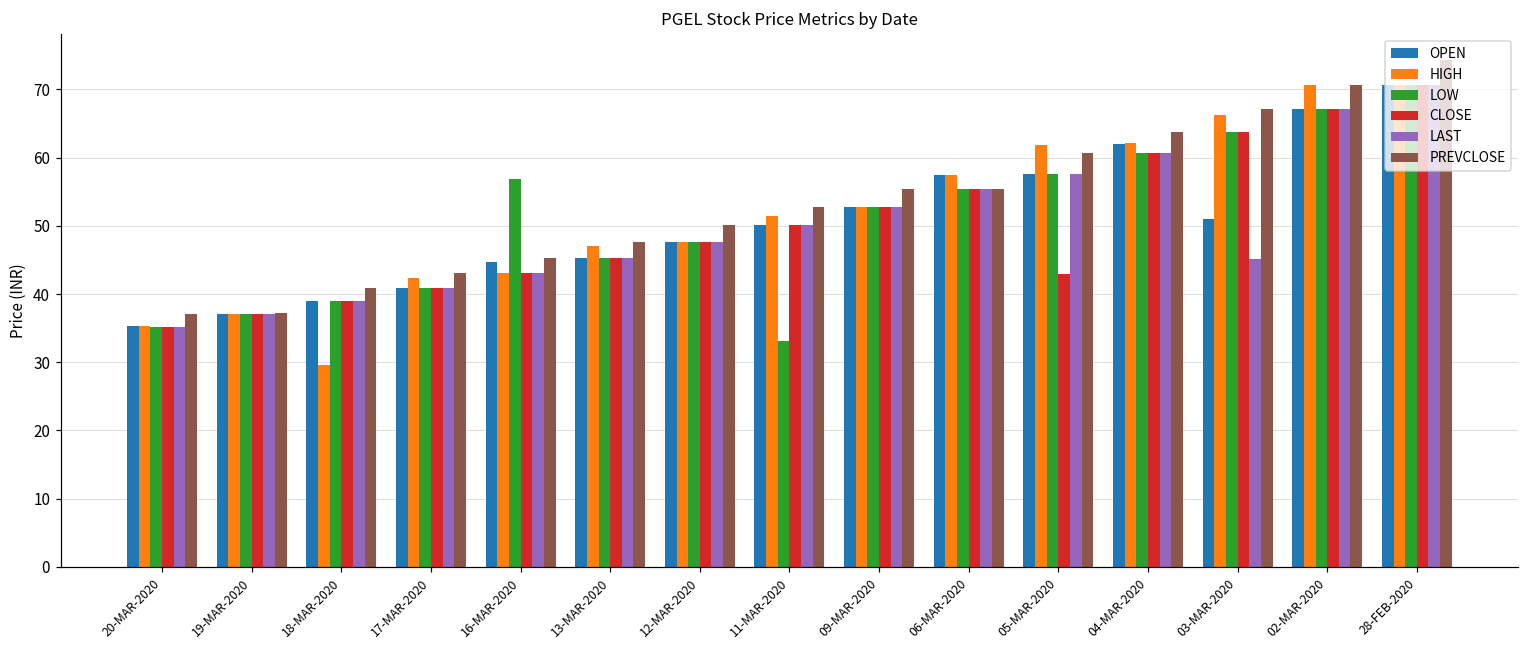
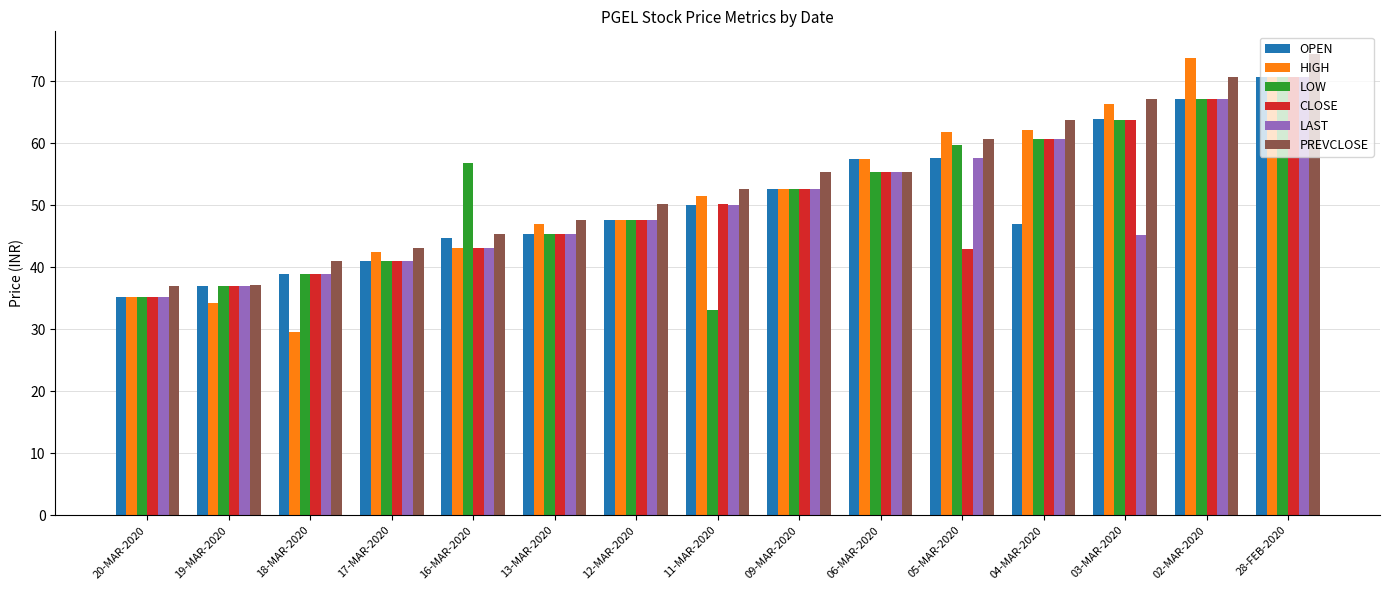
  {
    "OPEN": {
      "20-MAR-2020": 35,
      "19-MAR-2020": 37,
      "18-MAR-2020": 39,
      "17-MAR-2020": 41,
      "16-MAR-2020": 45,
      "13-MAR-2020": 45,
      "12-MAR-2020": 48,
      "11-MAR-2020": 50,
      "09-MAR-2020": 53,
      "06-MAR-2020": 58,
      "05-MAR-2020": 58,
-     "04-MAR-2020": 62,
-     "03-MAR-2020": 51,
+     "04-MAR-2020": 47,
+     "03-MAR-2020": 64,
      "02-MAR-2020": 67
    },
    "HIGH": {
      "20-MAR-2020": 35,
-     "19-MAR-2020": 37,
+     "19-MAR-2020": 34,
      "18-MAR-2020": 30,
      "17-MAR-2020": 42,
      "16-MAR-2020": 43,
      "13-MAR-2020": 47,
      "12-MAR-2020": 48,
      "11-MAR-2020": 51,
      "09-MAR-2020": 53,
      "06-MAR-2020": 58,
      "05-MAR-2020": 62,
      "04-MAR-2020": 62,
      "03-MAR-2020": 66,
-     "02-MAR-2020": 71
+     "02-MAR-2020": 74
    },
    "LOW": {
      "20-MAR-2020": 35,
      "19-MAR-2020": 37,
      "18-MAR-2020": 39,
      "17-MAR-2020": 41,
      "16-MAR-2020": 57,
      "13-MAR-2020": 45,
      "12-MAR-2020": 48,
      "11-MAR-2020": 33,
      "09-MAR-2020": 53,
      "06-MAR-2020": 55,
-     "05-MAR-2020": 58,
+     "05-MAR-2020": 60,
      "04-MAR-2020": 61,
      "03-MAR-2020": 64,
      "02-MAR-2020": 67
    },
    "CLOSE": {
      "20-MAR-2020": 35,
      "19-MAR-2020": 37,
      "18-MAR-2020": 39,
      "17-MAR-2020": 41,
      "16-MAR-2020": 43,
      "13-MAR-2020": 45,
      "12-MAR-2020": 48,
      "11-MAR-2020": 50,
      "09-MAR-2020": 53,
      "06-MAR-2020": 55,
      "05-MAR-2020": 43,
      "04-MAR-2020": 61,
      "03-MAR-2020": 64,
      "02-MAR-2020": 67
    },
    "LAST": {
      "20-MAR-2020": 35,
      "19-MAR-2020": 37,
      "18-MAR-2020": 39,
      "17-MAR-2020": 41,
      "16-MAR-2020": 43,
      "13-MAR-2020": 45,
      "12-MAR-2020": 48,
      "11-MAR-2020": 50,
      "09-MAR-2020": 53,
      "06-MAR-2020": 55,
      "05-MAR-2020": 58,
      "04-MAR-2020": 61,
      "03-MAR-2020": 45,
      "02-MAR-2020": 67
    },
    "PREVCLOSE": {
      "20-MAR-2020": 37,
      "19-MAR-2020": 37,
      "18-MAR-2020": 41,
      "17-MAR-2020": 43,
      "16-MAR-2020": 45,
      "13-MAR-2020": 48,
      "12-MAR-2020": 50,
      "11-MAR-2020": 53,
      "09-MAR-2020": 55,
      "06-MAR-2020": 55,
      "05-MAR-2020": 61,
      "04-MAR-2020": 64,
      "03-MAR-2020": 67,
      "02-MAR-2020": 71
    }
  }
